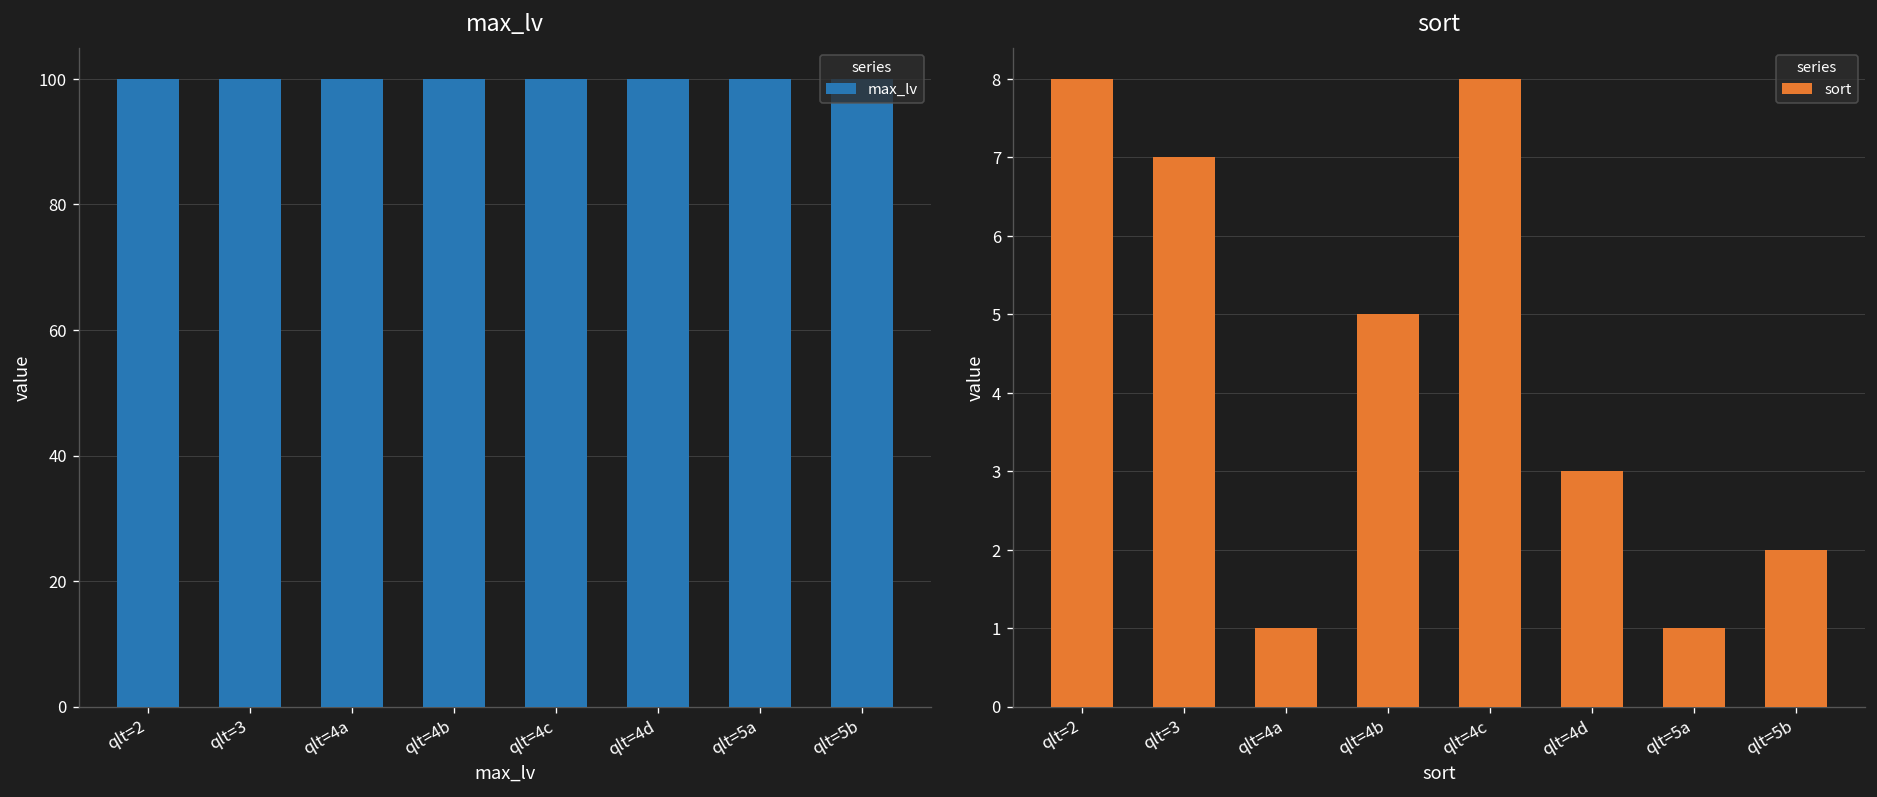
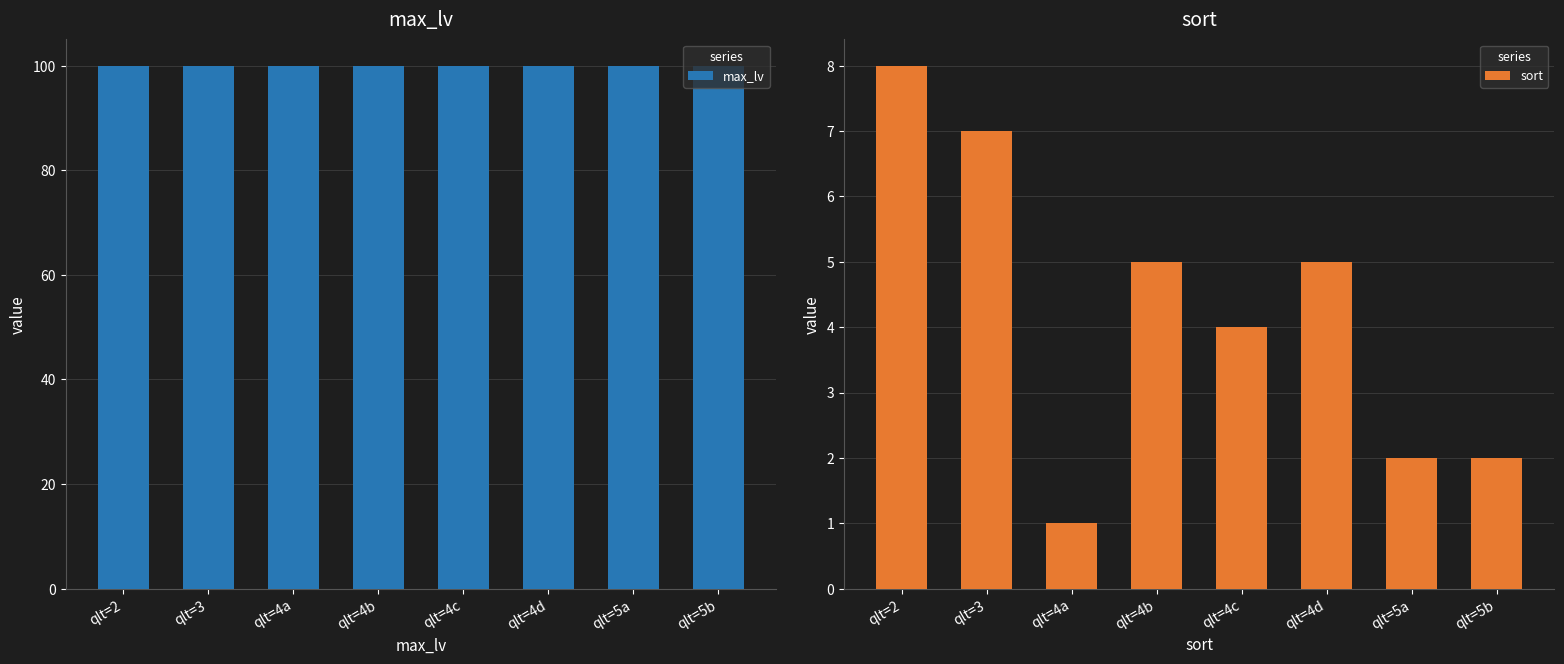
  {
    "max_lv": {
      "qlt=2": 100,
      "qlt=3": 100,
      "qlt=4a": 100,
      "qlt=4b": 100,
      "qlt=4c": 100,
      "qlt=4d": 100,
      "qlt=5a": 100
    },
    "sort": {
      "qlt=2": 8,
      "qlt=3": 7,
      "qlt=4a": 1,
      "qlt=4b": 5,
-     "qlt=4c": 8,
-     "qlt=4d": 3,
-     "qlt=5a": 1,
+     "qlt=4c": 4,
+     "qlt=4d": 5,
+     "qlt=5a": 2,
      "qlt=5b": 2
    }
  }
